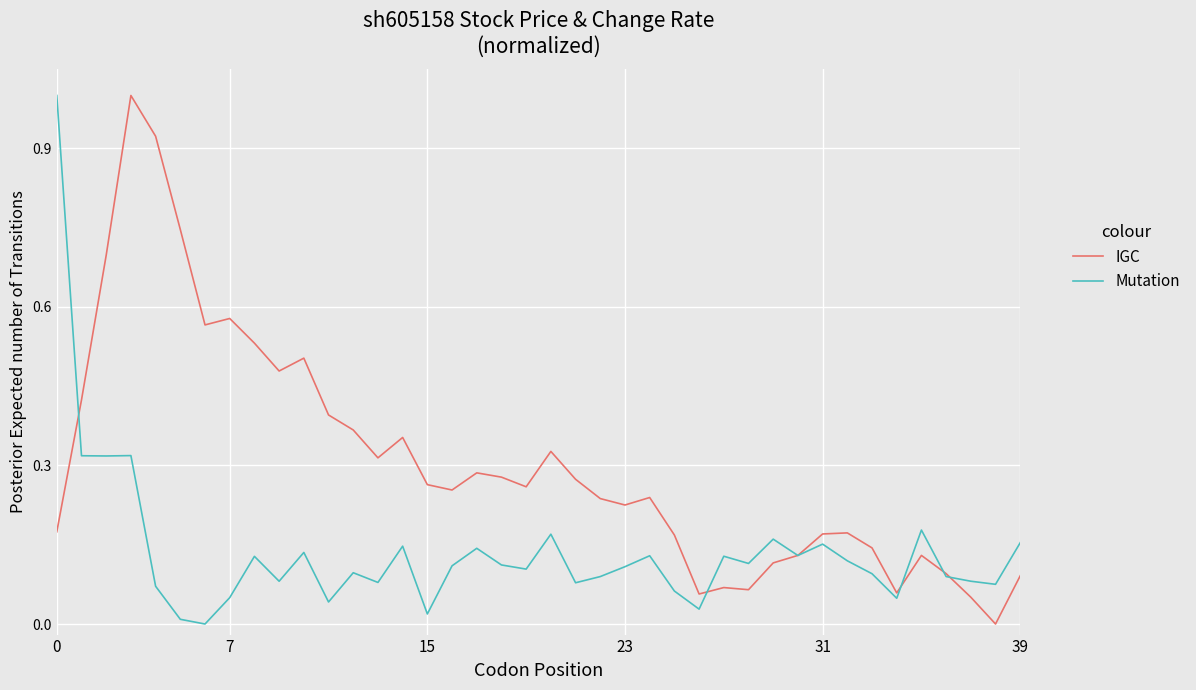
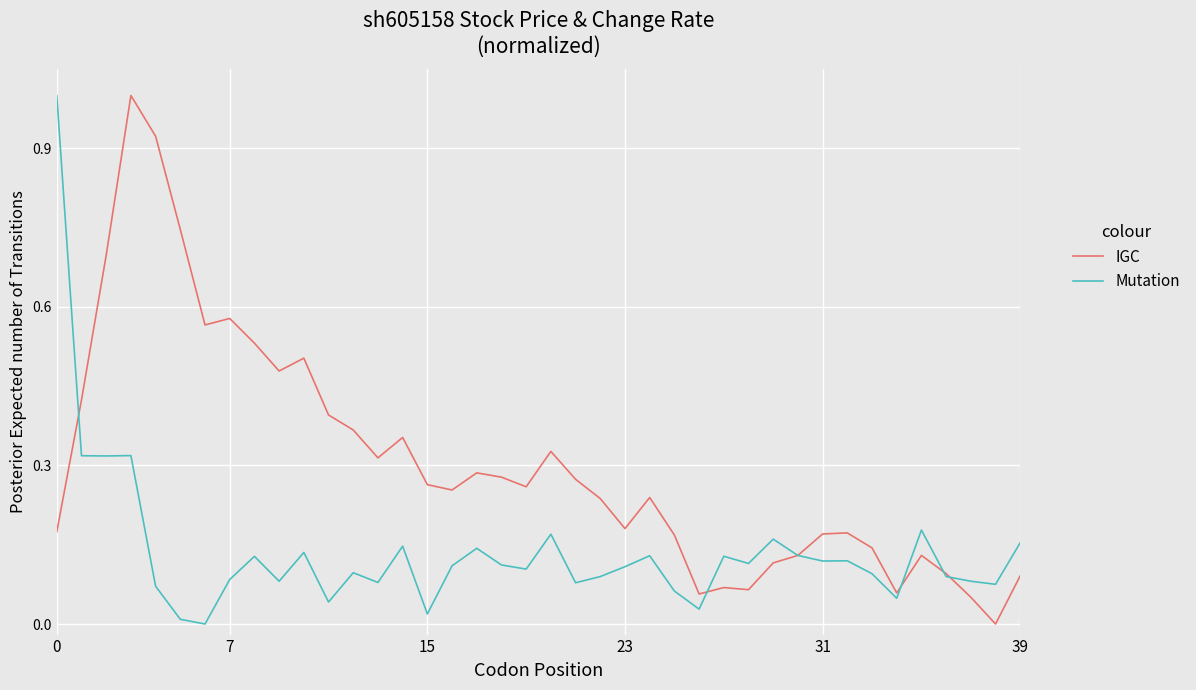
  {
    "IGC": {
      "0": 0.17,
      "7": 0.58,
      "15": 0.26,
-     "23": 0.23,
+     "23": 0.18,
      "31": 0.17,
      "39": 0.09
    },
    "Mutation": {
      "0": 1.00,
-     "7": 0.05,
+     "7": 0.08,
      "15": 0.02,
      "23": 0.11,
-     "31": 0.15,
+     "31": 0.12,
      "39": 0.15
    }
  }
